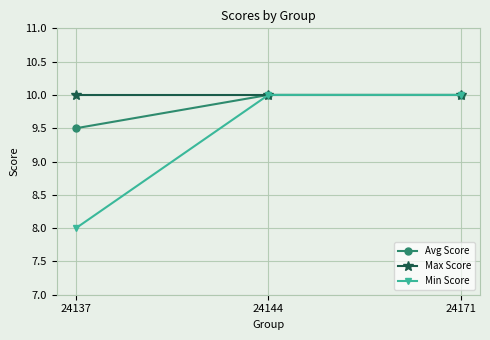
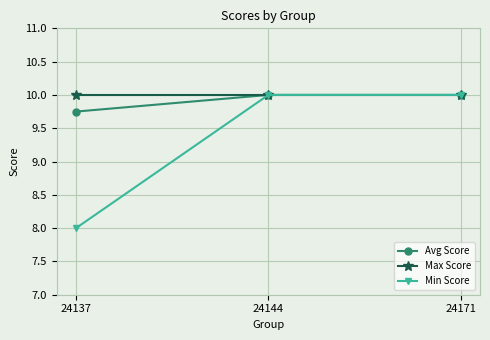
  {
    "Avg Score": {
-     "24137": 9.5
+     "24137": 9.8
    },
    "Max Score": {
      "24137": 10.0
    },
    "Min Score": {
      "24137": 8.0
    }
  }
